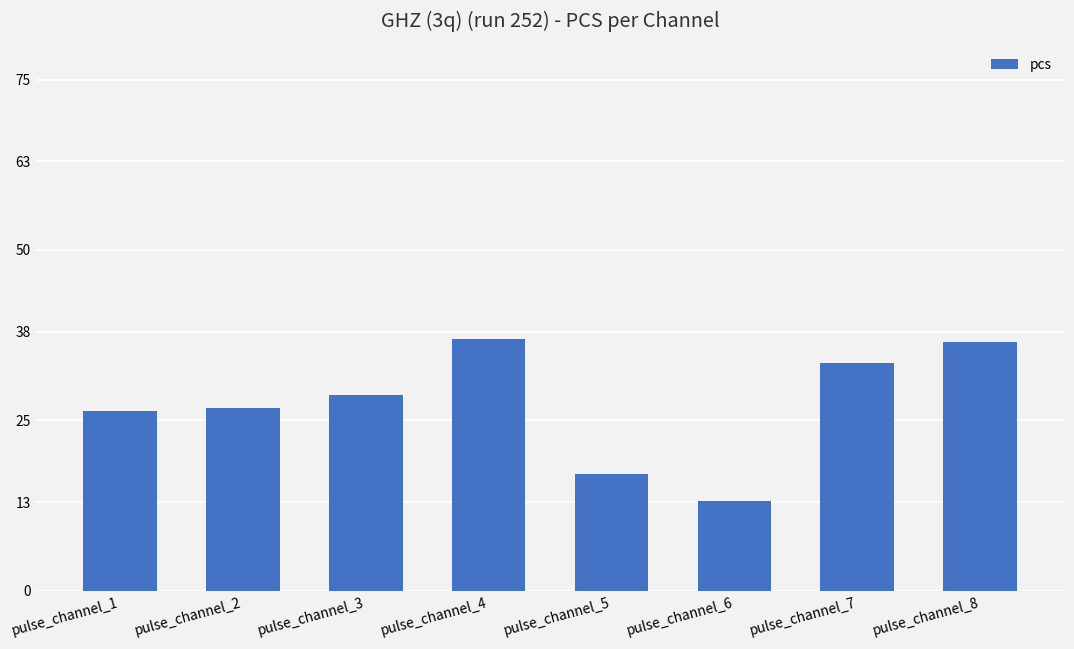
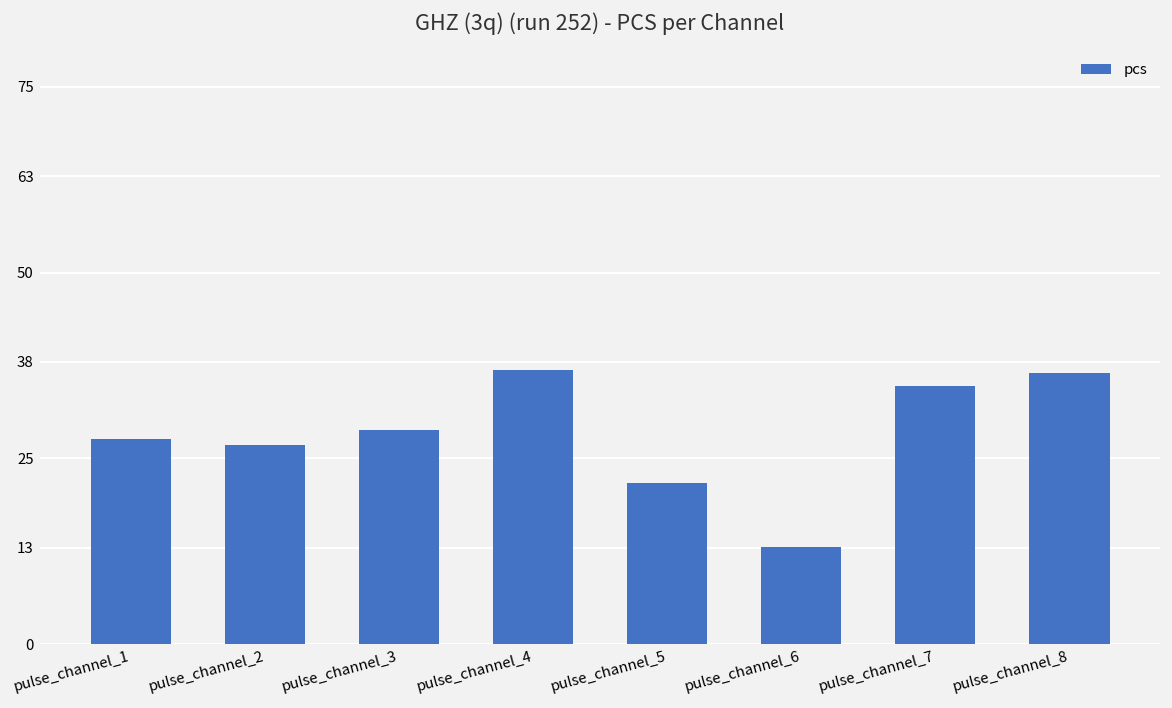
  {
-   "pulse_channel_1": 26,
+   "pulse_channel_1": 28,
    "pulse_channel_2": 27,
    "pulse_channel_3": 29,
    "pulse_channel_4": 37,
-   "pulse_channel_5": 17,
+   "pulse_channel_5": 22,
    "pulse_channel_6": 13,
-   "pulse_channel_7": 33,
+   "pulse_channel_7": 35,
    "pulse_channel_8": 37
  }
